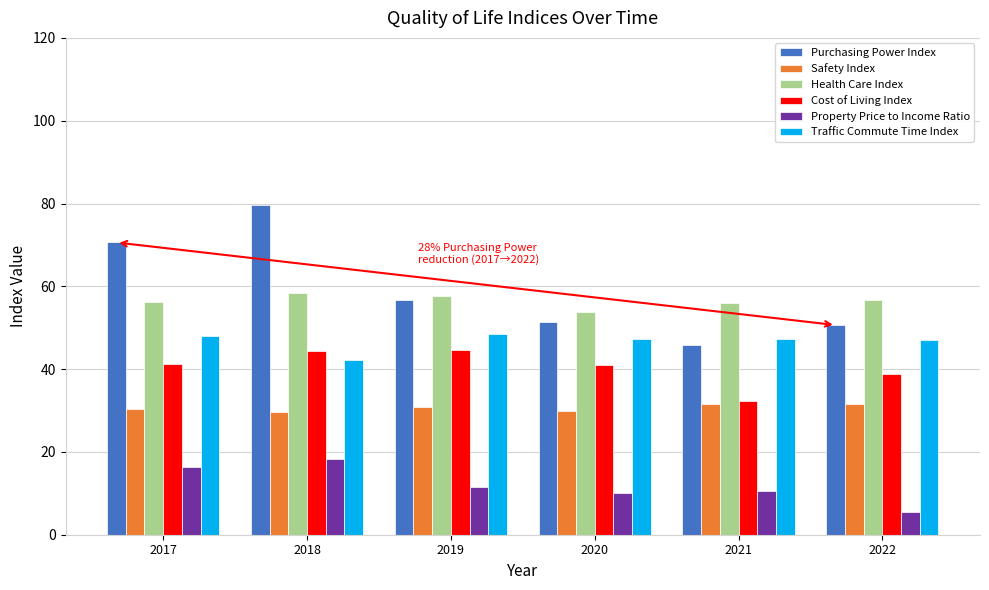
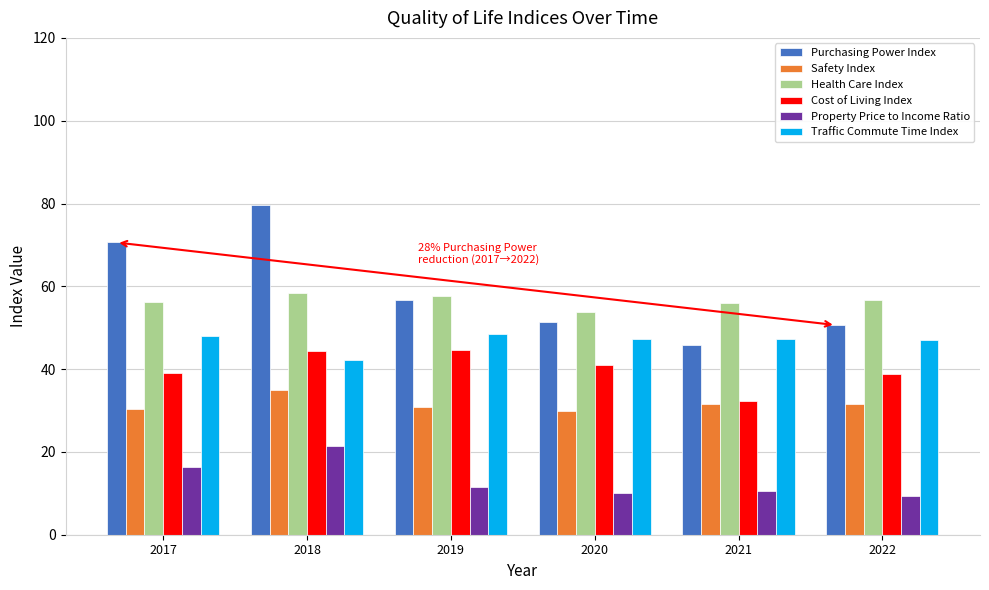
  {
    "Purchasing Power Index": {
      "2017": 71,
      "2018": 80,
      "2019": 57,
      "2020": 51,
      "2021": 46,
      "2022": 51
    },
    "Safety Index": {
      "2017": 30,
-     "2018": 30,
+     "2018": 35,
      "2019": 31,
      "2020": 30,
      "2021": 32,
      "2022": 32
    },
    "Health Care Index": {
      "2017": 56,
      "2018": 58,
      "2019": 58,
      "2020": 54,
      "2021": 56,
      "2022": 57
    },
    "Cost of Living Index": {
-     "2017": 41,
+     "2017": 39,
      "2018": 44,
      "2019": 45,
      "2020": 41,
      "2021": 32,
      "2022": 39
    },
    "Property Price to Income Ratio": {
      "2017": 16,
-     "2018": 18,
+     "2018": 21,
      "2019": 11,
      "2020": 10,
      "2021": 11,
-     "2022": 6
+     "2022": 9
    },
    "Traffic Commute Time Index": {
      "2017": 48,
      "2018": 42,
      "2019": 48,
      "2020": 47,
      "2021": 47,
      "2022": 47
    }
  }
